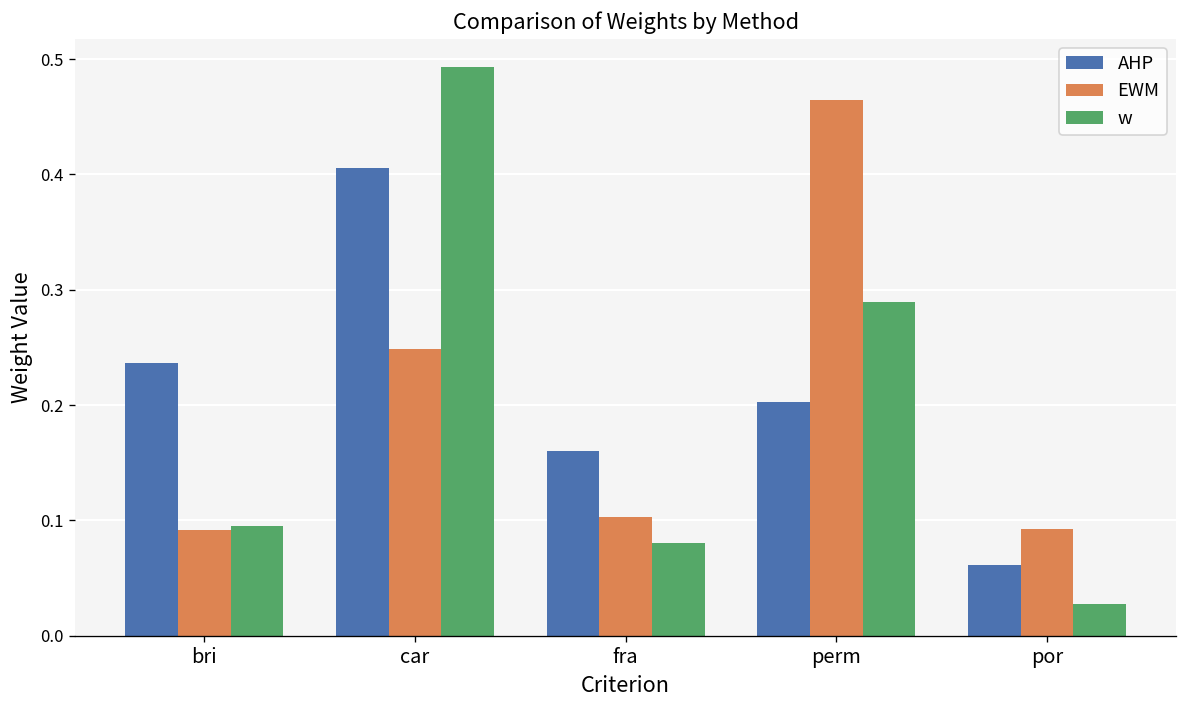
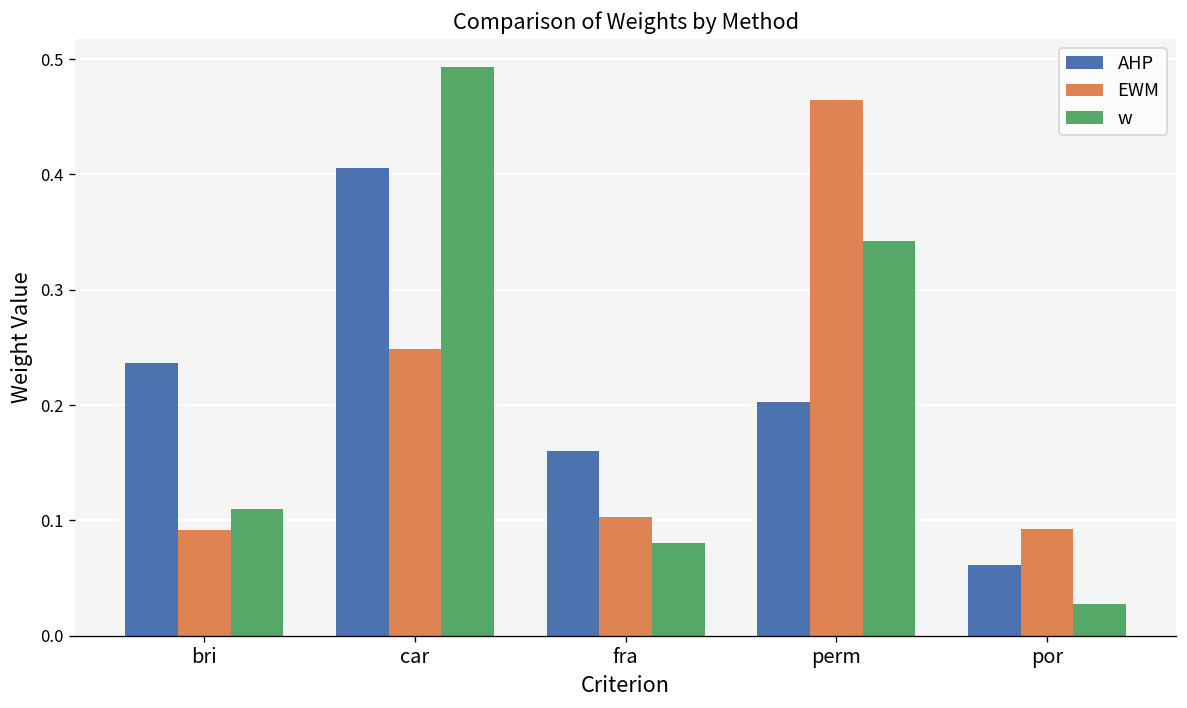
  {
    "AHP": {
      "bri": 0.24,
      "car": 0.41,
      "fra": 0.16,
      "perm": 0.20,
      "por": 0.06
    },
    "EWM": {
      "bri": 0.09,
      "car": 0.25,
      "fra": 0.10,
      "perm": 0.46,
      "por": 0.09
    },
    "w": {
-     "bri": 0.09,
+     "bri": 0.11,
      "car": 0.49,
      "fra": 0.08,
-     "perm": 0.29,
+     "perm": 0.34,
      "por": 0.03
    }
  }
